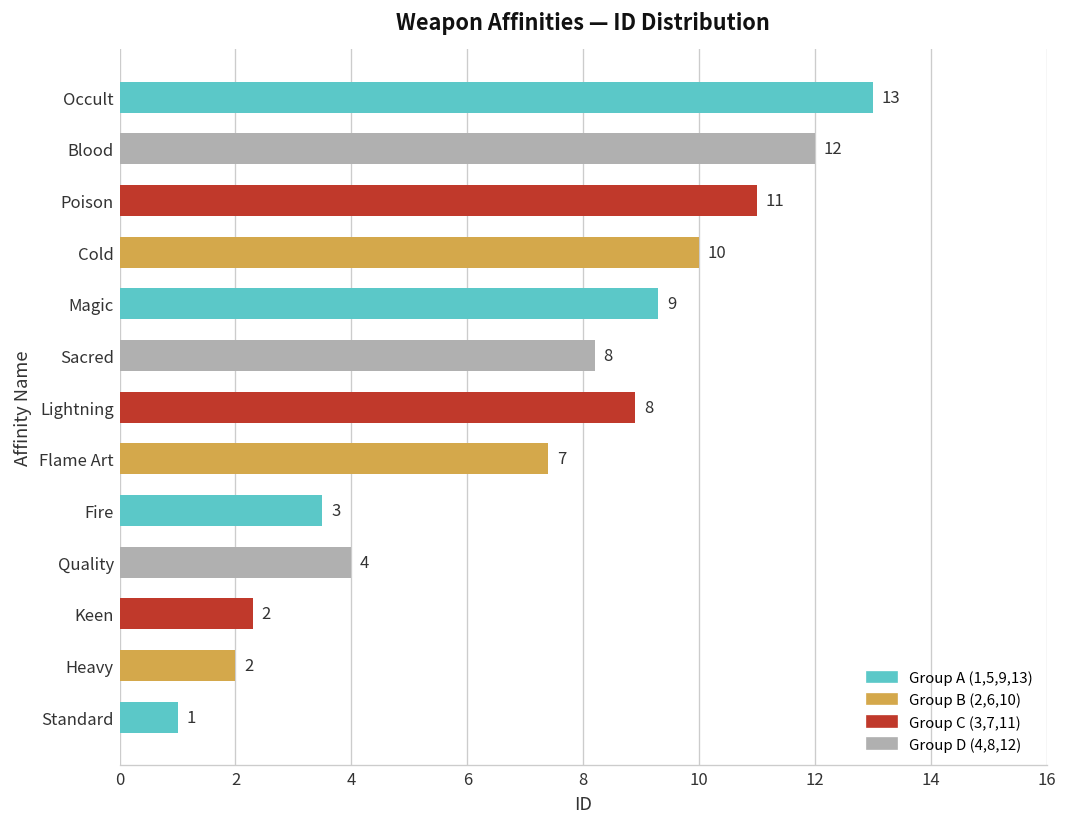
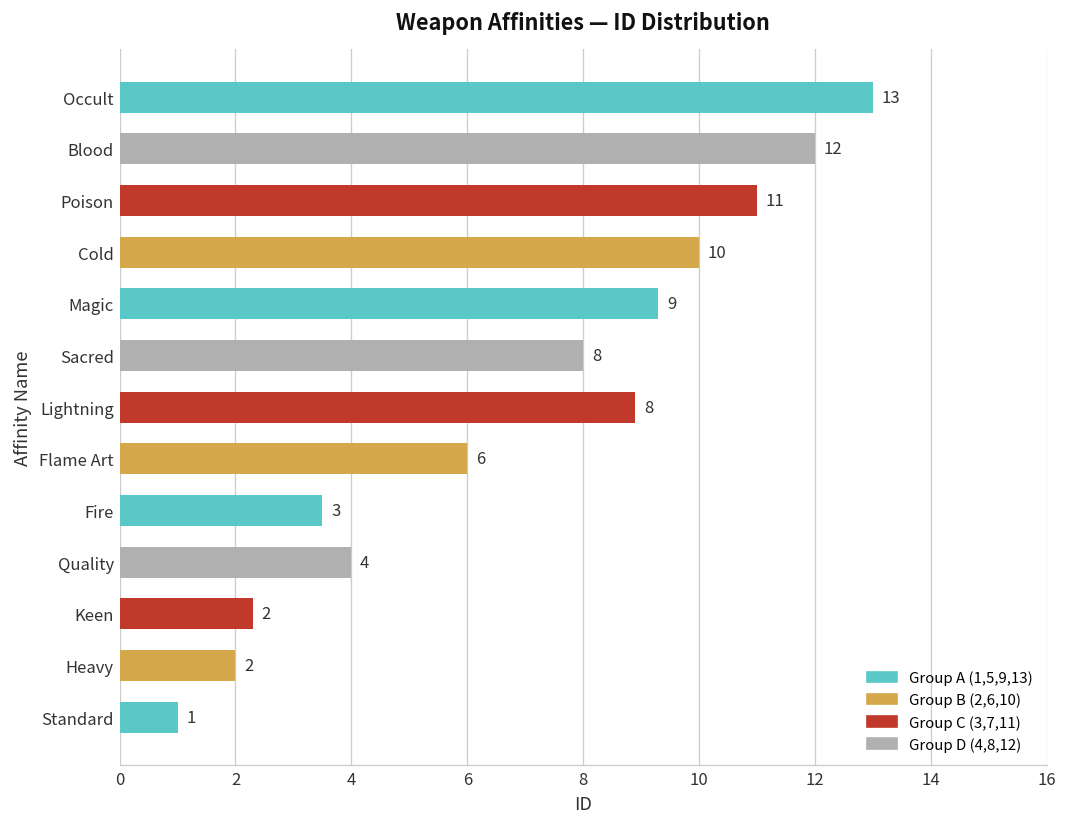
  {
    "Occult": 13,
    "Blood": 12,
    "Poison": 11,
    "Cold": 10,
    "Magic": 9,
-   "Sacred": 8.2,
-   "Flame Art": 7,
+   "Sacred": 8.0,
+   "Flame Art": 6,
    "Fire": 3,
    "Quality": 4,
    "Keen": 2,
    "Heavy": 2,
    "Standard": 1
  }
